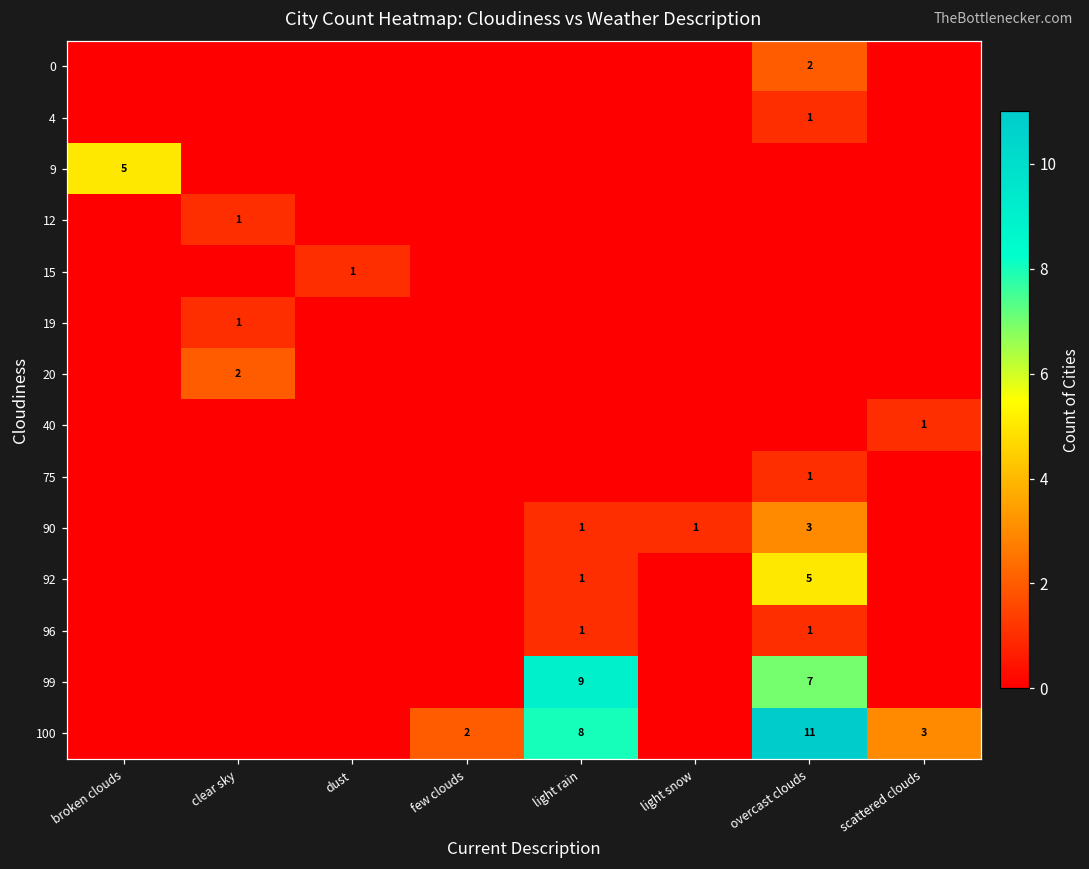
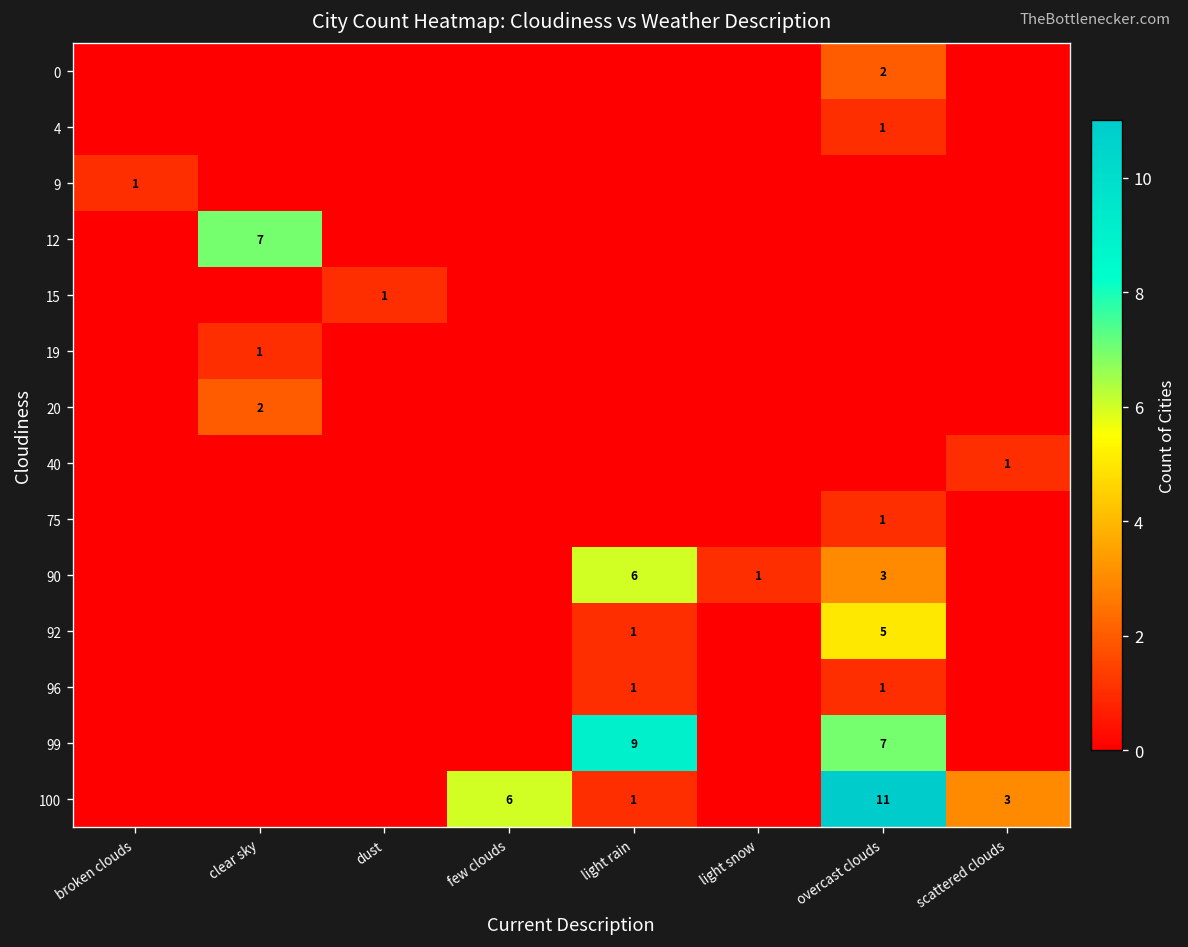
  {
    "0": {
      "overcast clouds": 2
    },
    "4": {
      "overcast clouds": 1
    },
    "9": {
-     "broken clouds": 5
+     "broken clouds": 1
    },
    "12": {
-     "clear sky": 1
+     "clear sky": 7
    },
    "15": {
      "dust": 1
    },
    "19": {
      "clear sky": 1
    },
    "20": {
      "clear sky": 2
    },
    "40": {
      "scattered clouds": 1
    },
    "75": {
      "overcast clouds": 1
    },
    "90": {
-     "light rain": 1,
+     "light rain": 6,
      "light snow": 1,
      "overcast clouds": 3
    },
    "92": {
      "light rain": 1,
      "overcast clouds": 5
    },
    "96": {
      "light rain": 1,
      "overcast clouds": 1
    },
    "99": {
      "light rain": 9,
      "overcast clouds": 7
    },
    "100": {
-     "few clouds": 2,
-     "light rain": 8,
+     "few clouds": 6,
+     "light rain": 1,
      "overcast clouds": 11,
      "scattered clouds": 3
    }
  }
